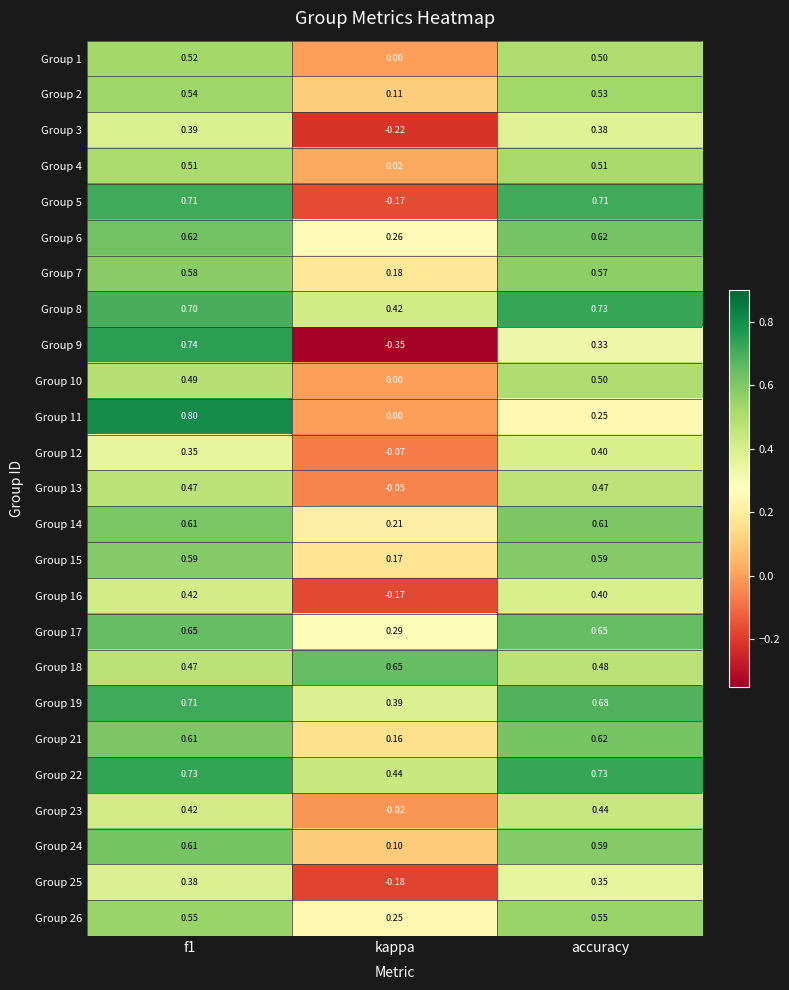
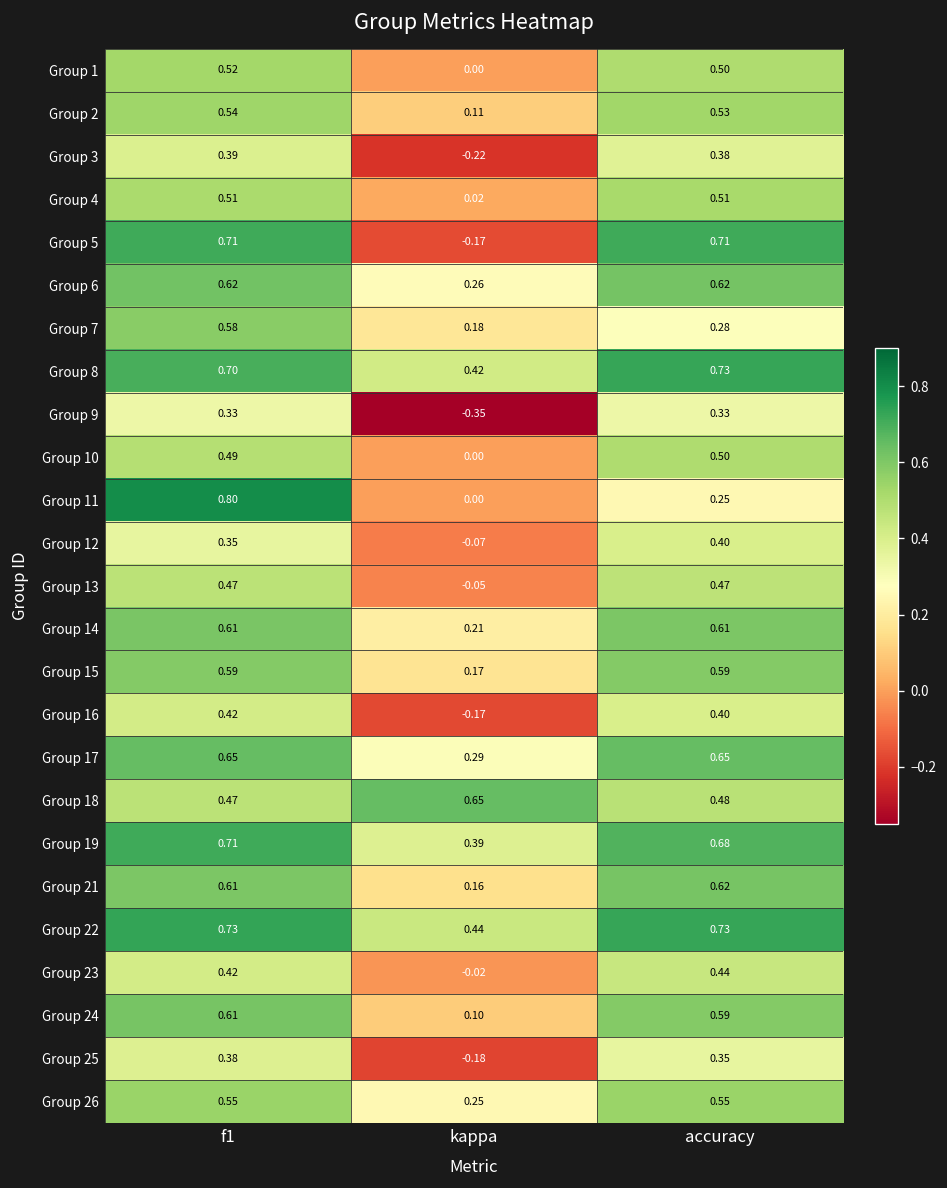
  {
    "Group 1": {
      "f1": 0.52,
      "kappa": 0.00,
      "accuracy": 0.50
    },
    "Group 2": {
      "f1": 0.54,
      "kappa": 0.11,
      "accuracy": 0.53
    },
    "Group 3": {
      "f1": 0.39,
      "kappa": -0.22,
      "accuracy": 0.38
    },
    "Group 4": {
      "f1": 0.51,
      "kappa": 0.02,
      "accuracy": 0.51
    },
    "Group 5": {
      "f1": 0.71,
      "kappa": -0.17,
      "accuracy": 0.71
    },
    "Group 6": {
      "f1": 0.62,
      "kappa": 0.26,
      "accuracy": 0.62
    },
    "Group 7": {
      "f1": 0.58,
      "kappa": 0.18,
-     "accuracy": 0.57
+     "accuracy": 0.28
    },
    "Group 8": {
      "f1": 0.70,
      "kappa": 0.42,
      "accuracy": 0.73
    },
    "Group 9": {
-     "f1": 0.74,
+     "f1": 0.33,
      "kappa": -0.35,
      "accuracy": 0.33
    },
    "Group 10": {
      "f1": 0.49,
      "kappa": 0.00,
      "accuracy": 0.50
    },
    "Group 11": {
      "f1": 0.80,
      "kappa": 0.00,
      "accuracy": 0.25
    },
    "Group 12": {
      "f1": 0.35,
      "kappa": -0.07,
      "accuracy": 0.40
    },
    "Group 13": {
      "f1": 0.47,
      "kappa": -0.05,
      "accuracy": 0.47
    },
    "Group 14": {
      "f1": 0.61,
      "kappa": 0.21,
      "accuracy": 0.61
    },
    "Group 15": {
      "f1": 0.59,
      "kappa": 0.17,
      "accuracy": 0.59
    },
    "Group 16": {
      "f1": 0.42,
      "kappa": -0.17,
      "accuracy": 0.40
    },
    "Group 17": {
      "f1": 0.65,
      "kappa": 0.29,
      "accuracy": 0.65
    },
    "Group 18": {
      "f1": 0.47,
      "kappa": 0.65,
      "accuracy": 0.48
    },
    "Group 19": {
      "f1": 0.71,
      "kappa": 0.39,
      "accuracy": 0.68
    },
    "Group 21": {
      "f1": 0.61,
      "kappa": 0.16,
      "accuracy": 0.62
    },
    "Group 22": {
      "f1": 0.73,
      "kappa": 0.44,
      "accuracy": 0.73
    },
    "Group 23": {
      "f1": 0.42,
      "kappa": -0.02,
      "accuracy": 0.44
    },
    "Group 24": {
      "f1": 0.61,
      "kappa": 0.10,
      "accuracy": 0.59
    },
    "Group 25": {
      "f1": 0.38,
      "kappa": -0.18,
      "accuracy": 0.35
    },
    "Group 26": {
      "f1": 0.55,
      "kappa": 0.25,
      "accuracy": 0.55
    }
  }
